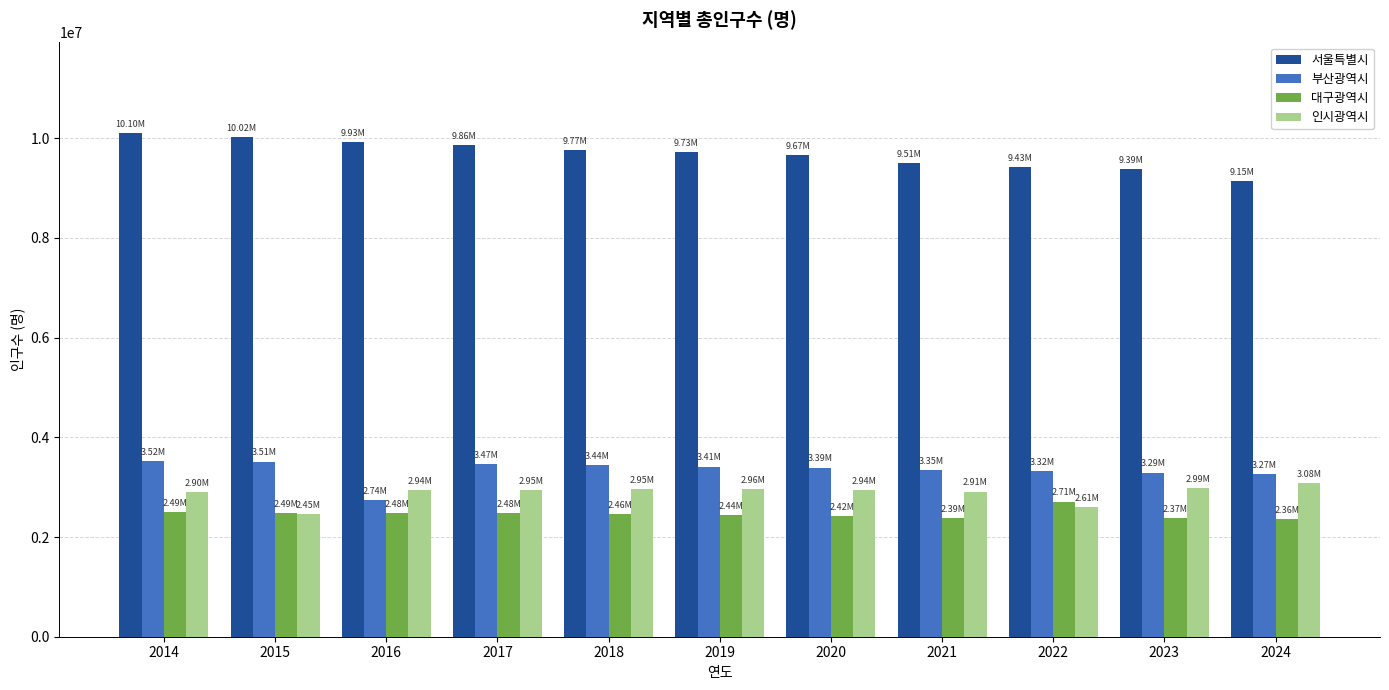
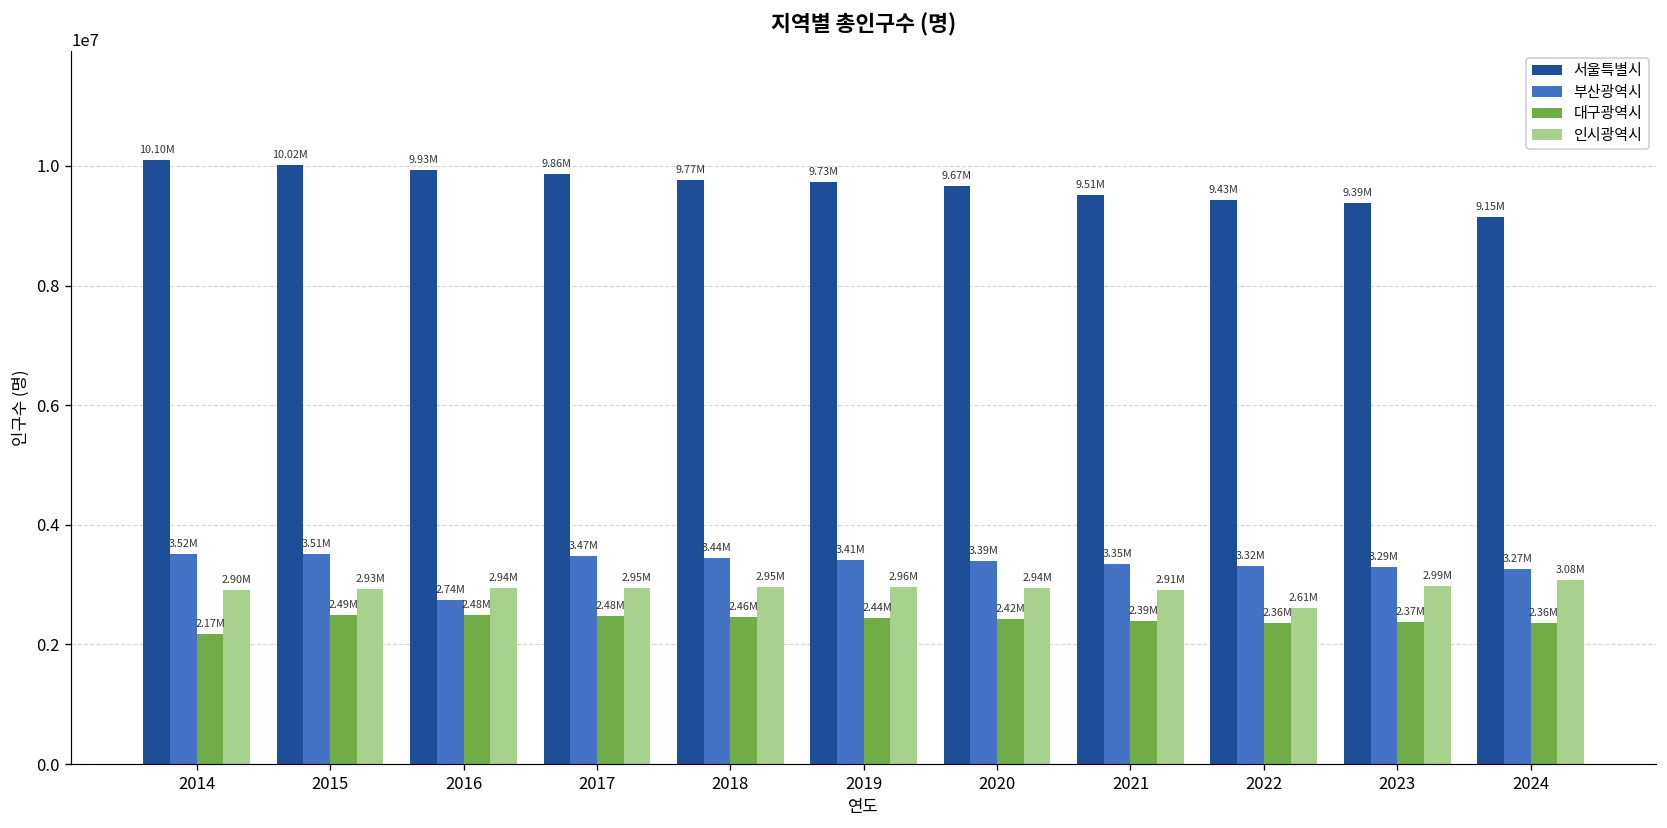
  {
    "서울특별시": {
      "2014": "10.10M",
      "2015": "10.02M",
      "2016": "9.93M",
      "2017": "9.86M",
      "2018": "9.77M",
      "2019": "9.73M",
      "2020": "9.67M",
      "2021": "9.51M",
      "2022": "9.43M",
      "2023": "9.39M",
      "2024": "9.15M"
    },
    "부산광역시": {
      "2014": "3.52M",
      "2015": "3.51M",
      "2016": "2.74M",
      "2017": "3.47M",
      "2018": "3.44M",
      "2019": "3.41M",
      "2020": "3.39M",
      "2021": "3.35M",
      "2022": "3.32M",
      "2023": "3.29M",
      "2024": "3.27M"
    },
    "대구광역시": {
-     "2014": "2.49M",
+     "2014": "2.17M",
      "2015": "2.49M",
      "2016": "2.48M",
      "2017": "2.48M",
      "2018": "2.46M",
      "2019": "2.44M",
      "2020": "2.42M",
      "2021": "2.39M",
-     "2022": "2.71M",
+     "2022": "2.36M",
      "2023": "2.37M",
      "2024": "2.36M"
    },
    "인시광역시": {
      "2014": "2.90M",
-     "2015": "2.45M",
+     "2015": "2.93M",
      "2016": "2.94M",
      "2017": "2.95M",
      "2018": "2.95M",
      "2019": "2.96M",
      "2020": "2.94M",
      "2021": "2.91M",
      "2022": "2.61M",
      "2023": "2.99M",
      "2024": "3.08M"
    }
  }
